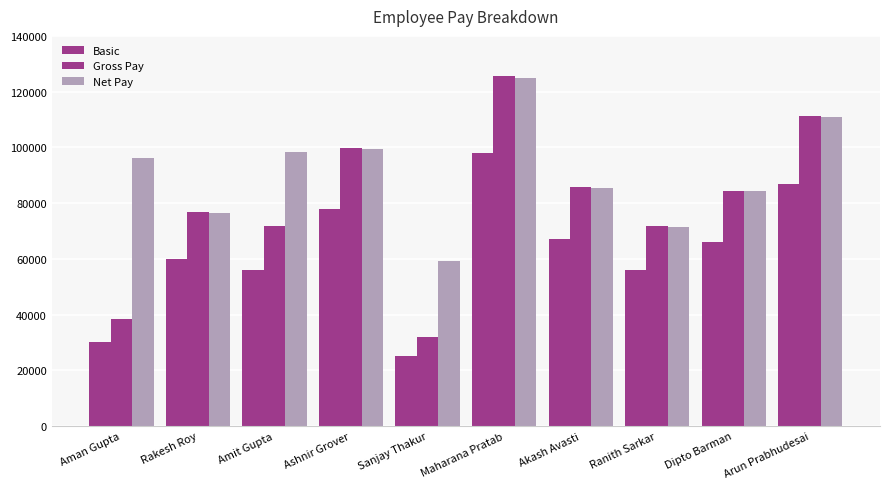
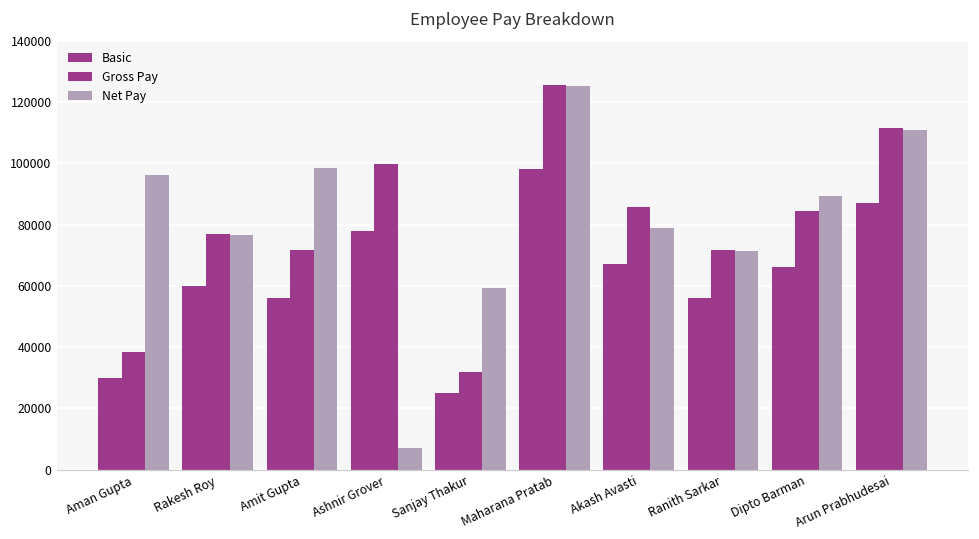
  {
    "Net Pay": {
      "Aman Gupta": 96000,
      "Rakesh Roy": 77000,
      "Amit Gupta": 98000,
-     "Ashnir Grover": 100000,
+     "Ashnir Grover": 7000,
      "Sanjay Thakur": 59000,
      "Maharana Pratab": 125000,
-     "Akash Avasti": 86000,
+     "Akash Avasti": 79000,
      "Ranith Sarkar": 71000,
-     "Dipto Barman": 84000,
+     "Dipto Barman": 89000,
      "Arun Prabhudesai": 111000
    }
  }
